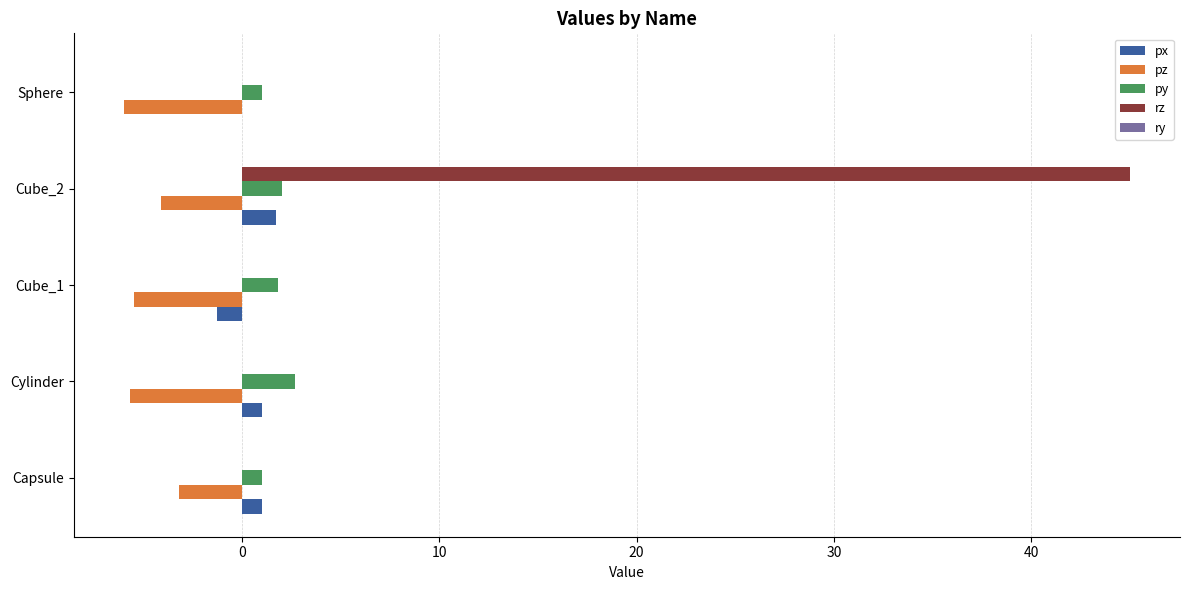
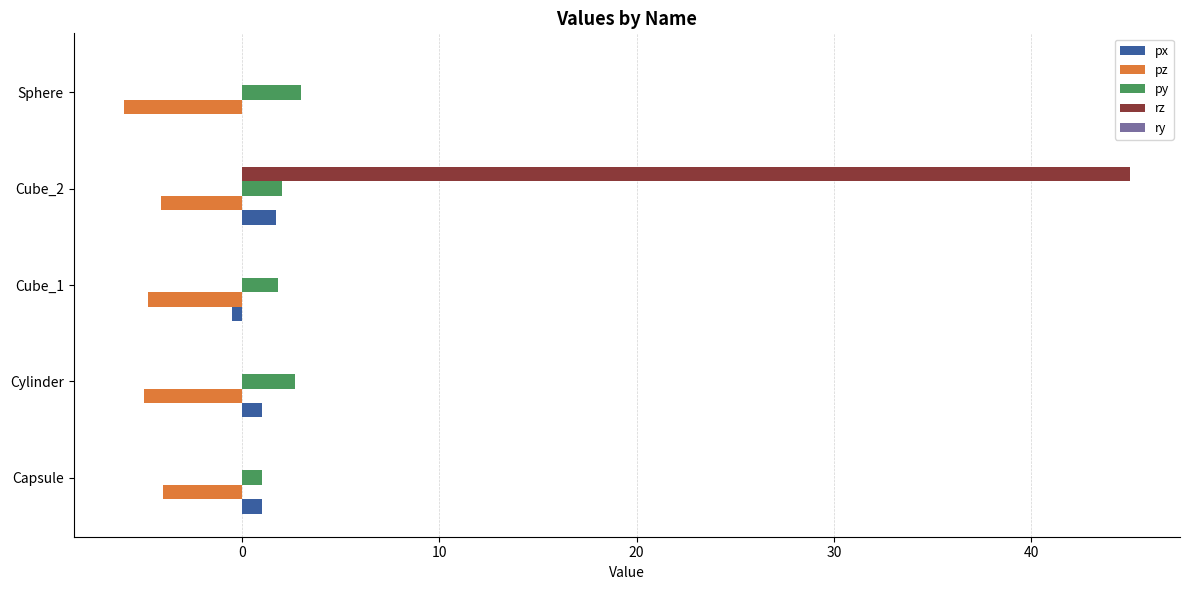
  {
    "px": {
      "Sphere": 0.0,
      "Cube_2": 1.7,
-     "Cube_1": -1.3,
+     "Cube_1": -0.5,
      "Cylinder": 1.0,
      "Capsule": 1.0
    },
    "pz": {
      "Sphere": -6.0,
      "Cube_2": -4.1,
-     "Cube_1": -5.5,
-     "Cylinder": -5.7,
-     "Capsule": -3.2
+     "Cube_1": -4.8,
+     "Cylinder": -5.0,
+     "Capsule": -4.0
    },
    "py": {
-     "Sphere": 1,
+     "Sphere": 3,
      "Cube_2": 2,
      "Cube_1": 1.8,
      "Cylinder": 2.7,
      "Capsule": 1
    },
    "rz": {
      "Sphere": 0.0,
      "Cube_2": 45.0,
      "Cube_1": 0.0,
      "Cylinder": 0.0,
      "Capsule": 0.0
    },
    "ry": {
      "Sphere": 0.0,
      "Cube_2": 0.0,
      "Cube_1": 0.0,
      "Cylinder": 0.0,
      "Capsule": 0.0
    }
  }
